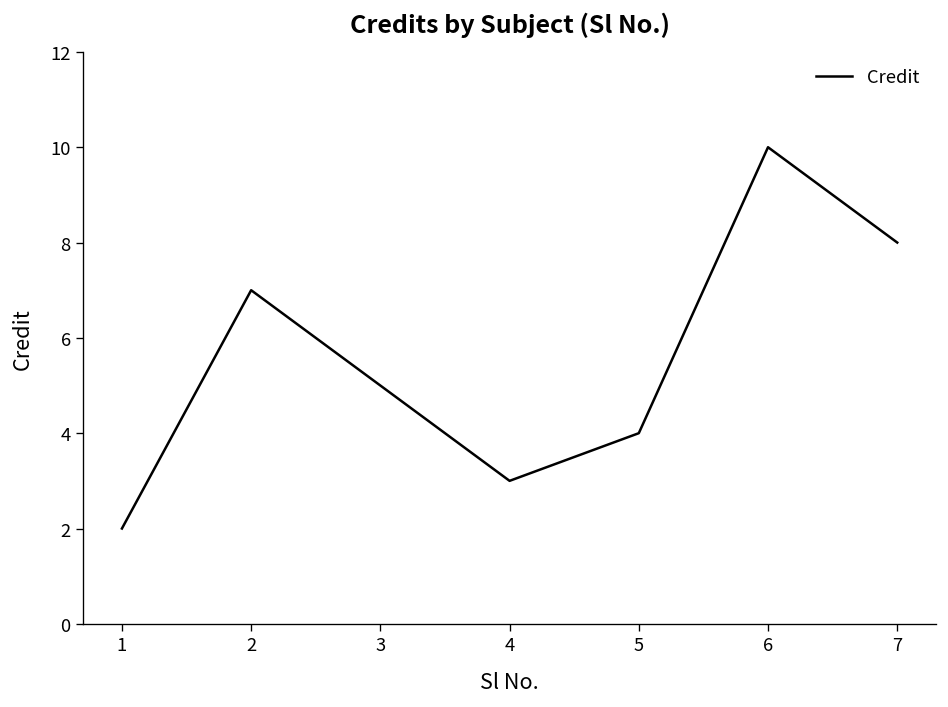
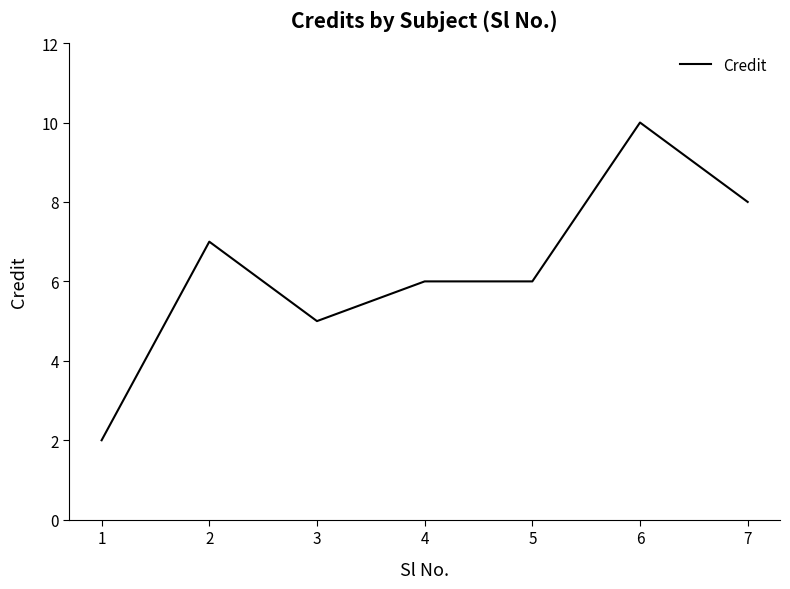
  {
    "1": 2,
    "2": 7,
    "3": 5,
-   "4": 3,
-   "5": 4,
+   "4": 6,
+   "5": 6,
    "6": 10,
    "7": 8
  }
